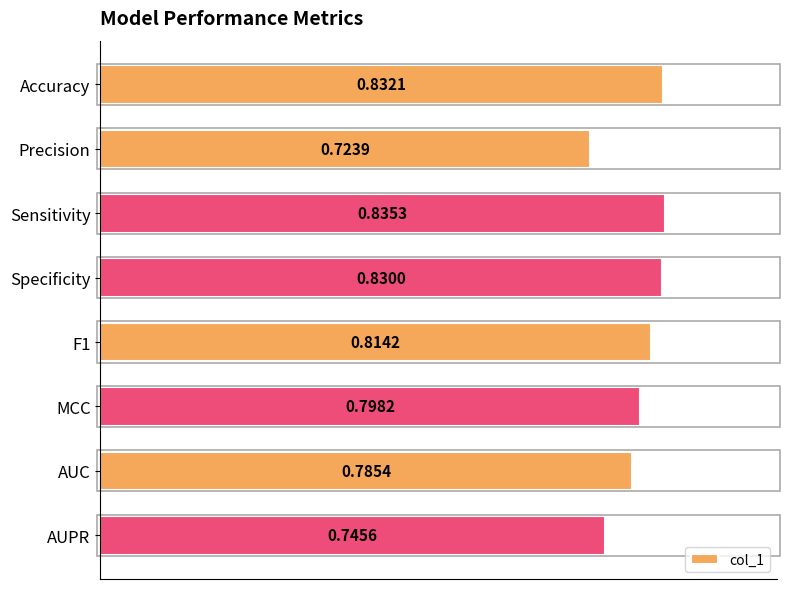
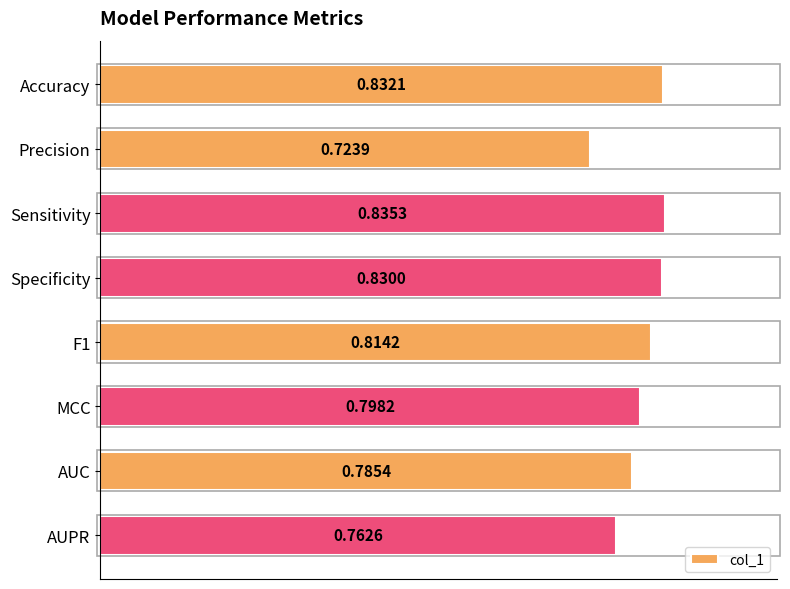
  {
    "Accuracy": 0.8321,
    "Precision": 0.7239,
    "Sensitivity": 0.8353,
    "Specificity": 0.8300,
    "F1": 0.8142,
    "MCC": 0.7982,
    "AUC": 0.7854,
-   "AUPR": 0.7456
+   "AUPR": 0.7626
  }
